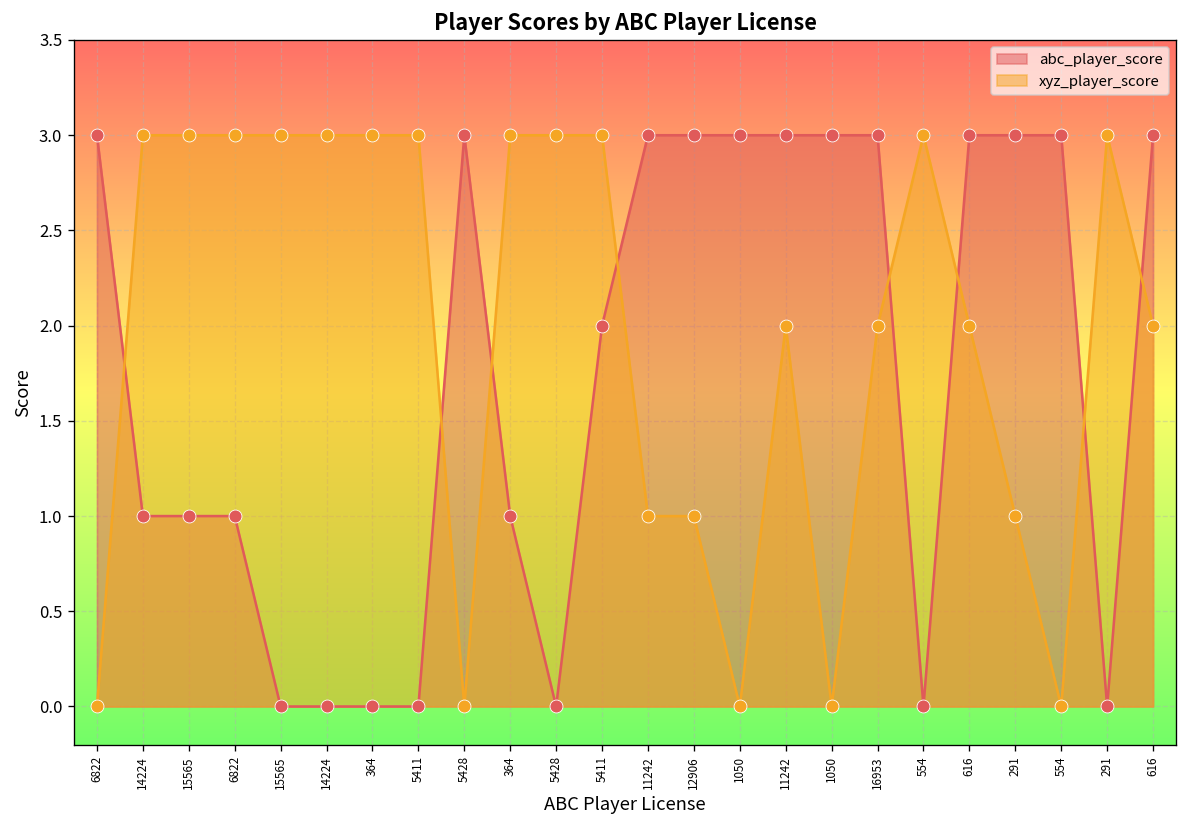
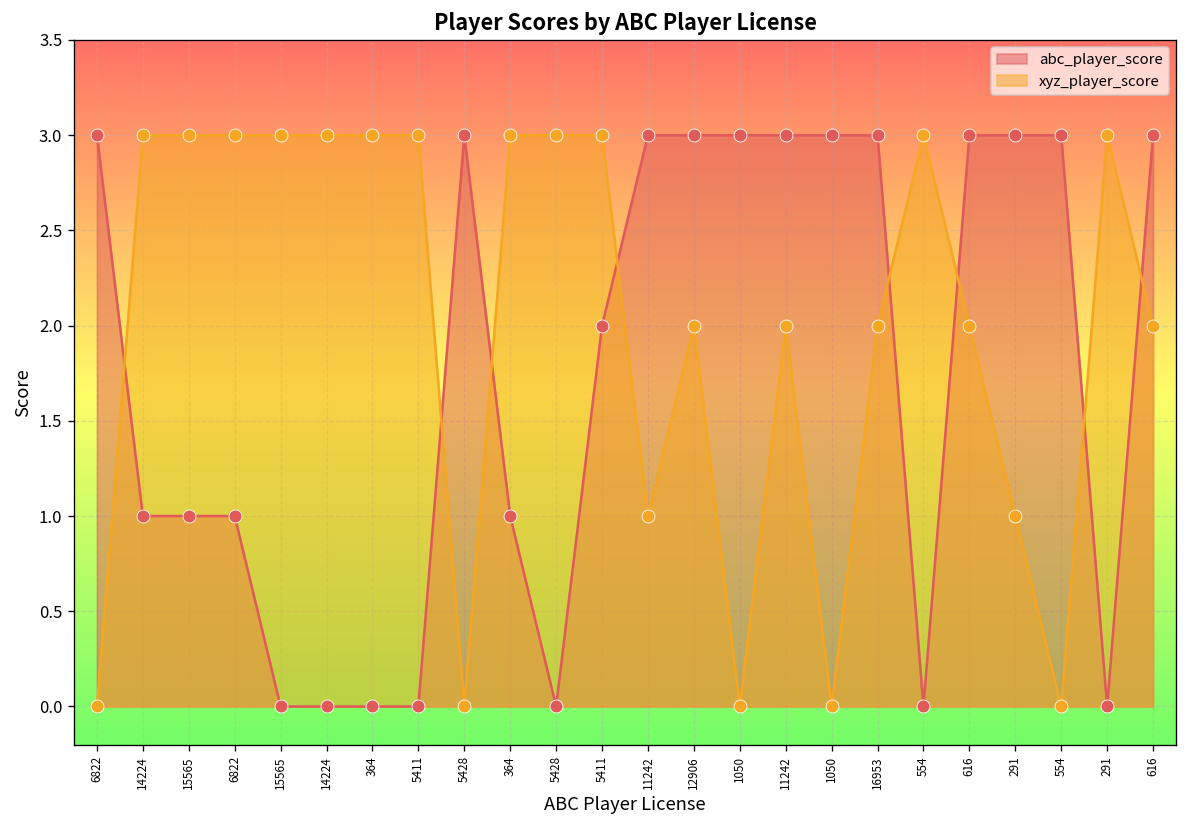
  {
    "abc_player_score": {
      "12906": 3,
      "16953": 3
    },
    "xyz_player_score": {
-     "12906": 1,
+     "12906": 2,
      "16953": 2
    }
  }
